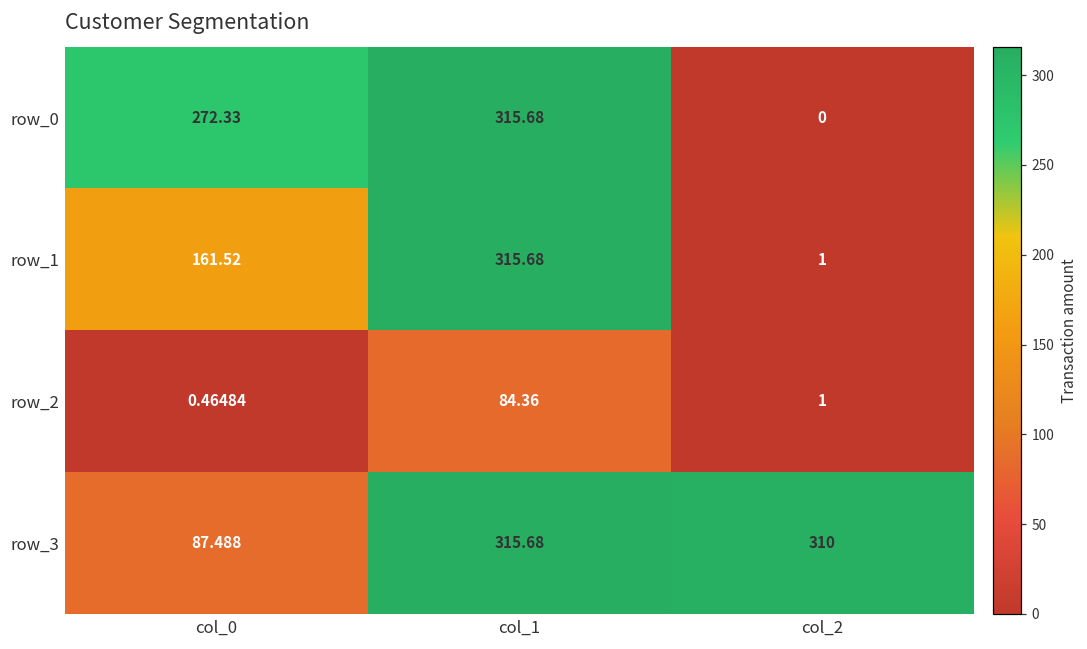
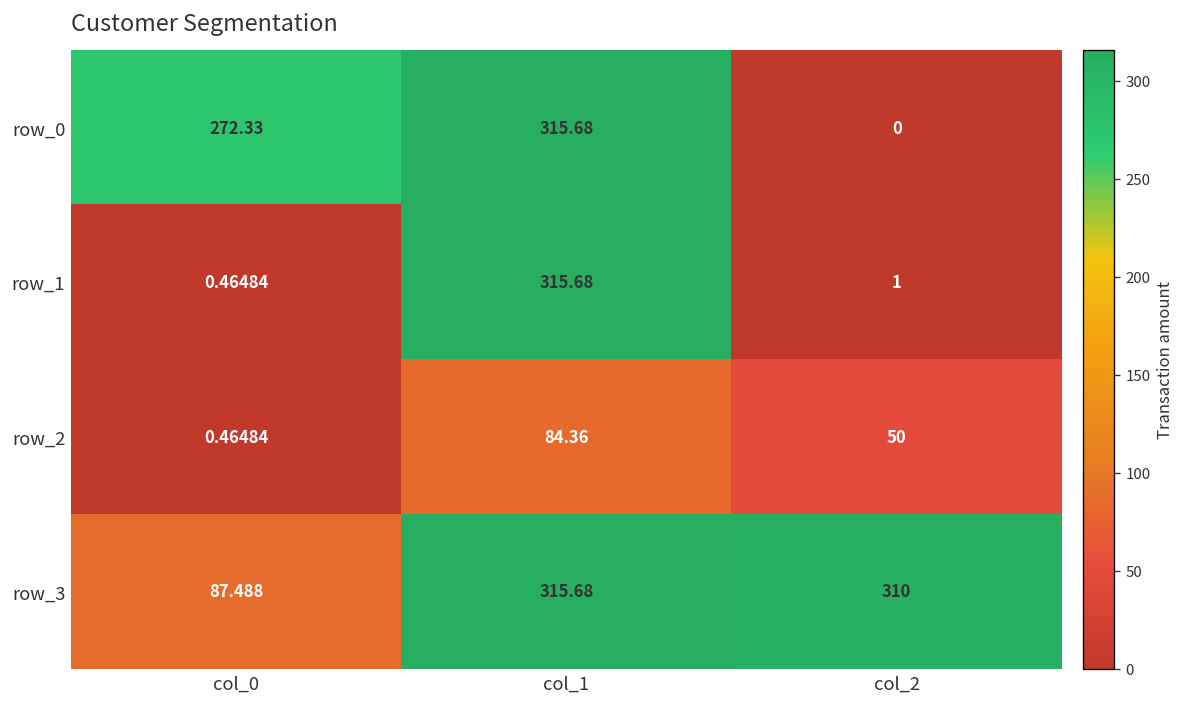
  {
    "row_0": {
      "col_0": 272.33,
      "col_1": 315.68,
      "col_2": 0
    },
    "row_1": {
-     "col_0": 161.52,
+     "col_0": 0.46484,
      "col_1": 315.68,
      "col_2": 1
    },
    "row_2": {
      "col_0": 0.46484,
      "col_1": 84.36,
-     "col_2": 1
+     "col_2": 50
    },
    "row_3": {
      "col_0": 87.488,
      "col_1": 315.68,
      "col_2": 310
    }
  }
